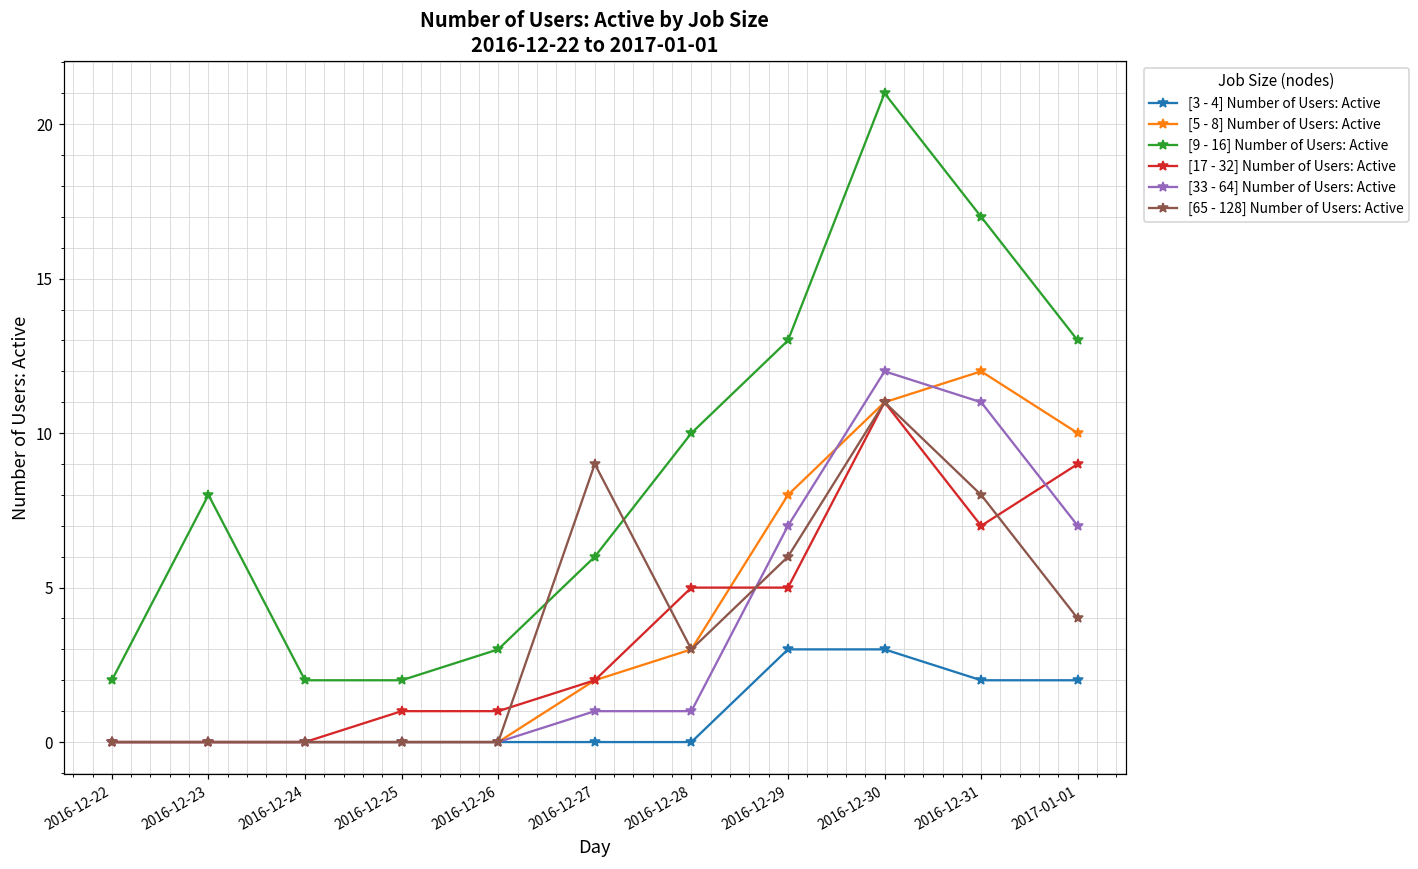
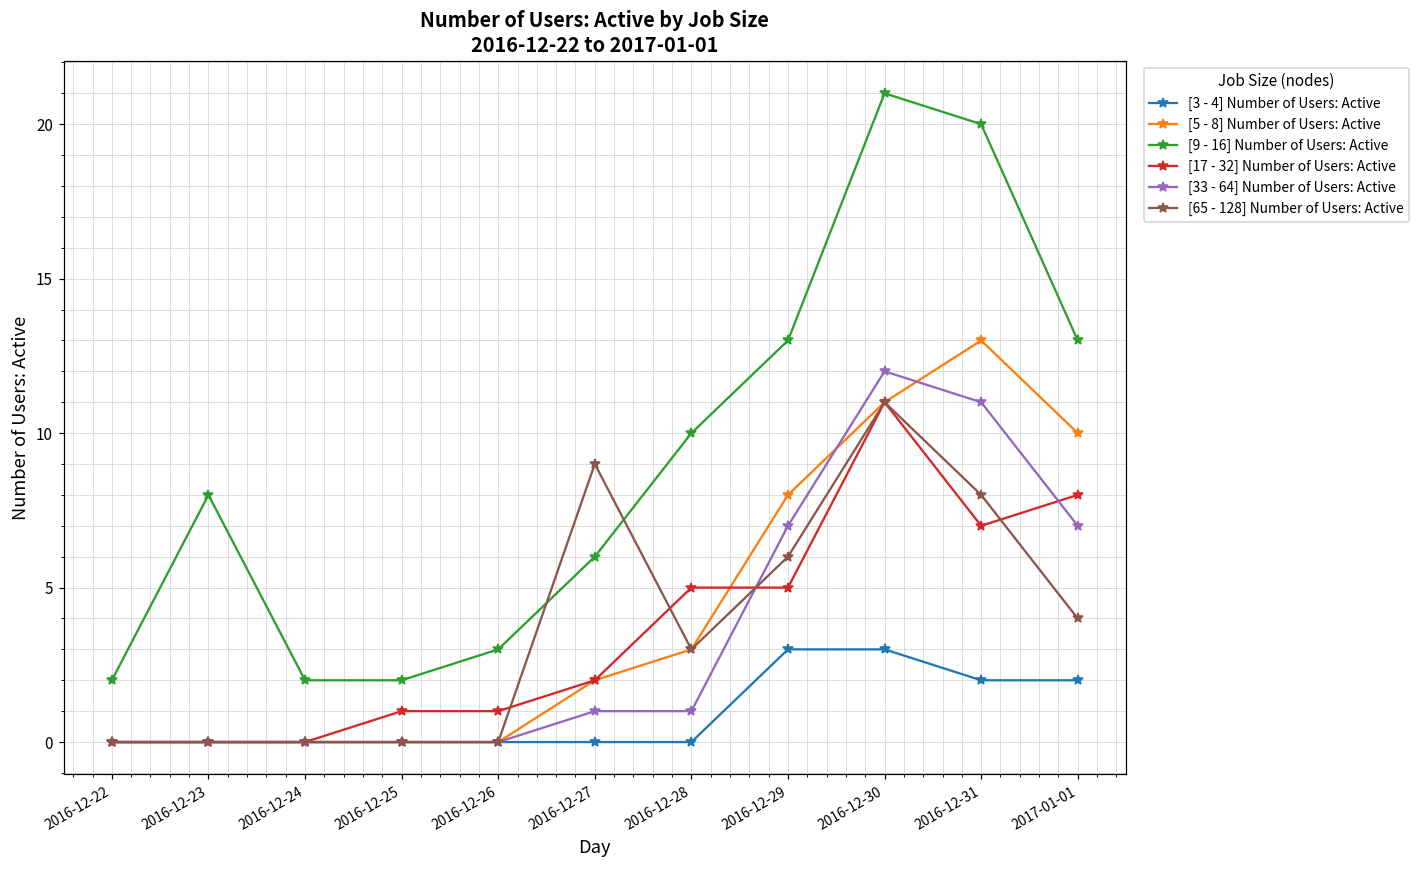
  {
    "[3 - 4] Number of Users: Active": {
      "2016-12-27": 0,
      "2016-12-28": 0,
      "2016-12-29": 3,
      "2016-12-30": 3,
      "2016-12-31": 2,
      "2017-01-01": 2
    },
    "[5 - 8] Number of Users: Active": {
      "2016-12-29": 8,
-     "2016-12-31": 12,
+     "2016-12-31": 13,
      "2017-01-01": 10
    },
    "[9 - 16] Number of Users: Active": {
      "2016-12-22": 2,
      "2016-12-23": 8,
      "2016-12-24": 2,
      "2016-12-25": 2,
      "2016-12-26": 3,
      "2016-12-27": 6,
      "2016-12-28": 10,
      "2016-12-29": 13,
      "2016-12-30": 21,
-     "2016-12-31": 17,
+     "2016-12-31": 20,
      "2017-01-01": 13
    },
    "[17 - 32] Number of Users: Active": {
      "2016-12-25": 1,
      "2016-12-26": 1,
      "2016-12-28": 5,
      "2016-12-29": 5,
      "2016-12-31": 7,
-     "2017-01-01": 9
+     "2017-01-01": 8
    },
    "[33 - 64] Number of Users: Active": {
      "2016-12-27": 1,
      "2016-12-28": 1,
      "2016-12-29": 7,
      "2016-12-30": 12,
      "2016-12-31": 11,
      "2017-01-01": 7
    },
    "[65 - 128] Number of Users: Active": {
      "2016-12-27": 9,
      "2016-12-29": 6,
      "2016-12-31": 8,
      "2017-01-01": 4
    }
  }
